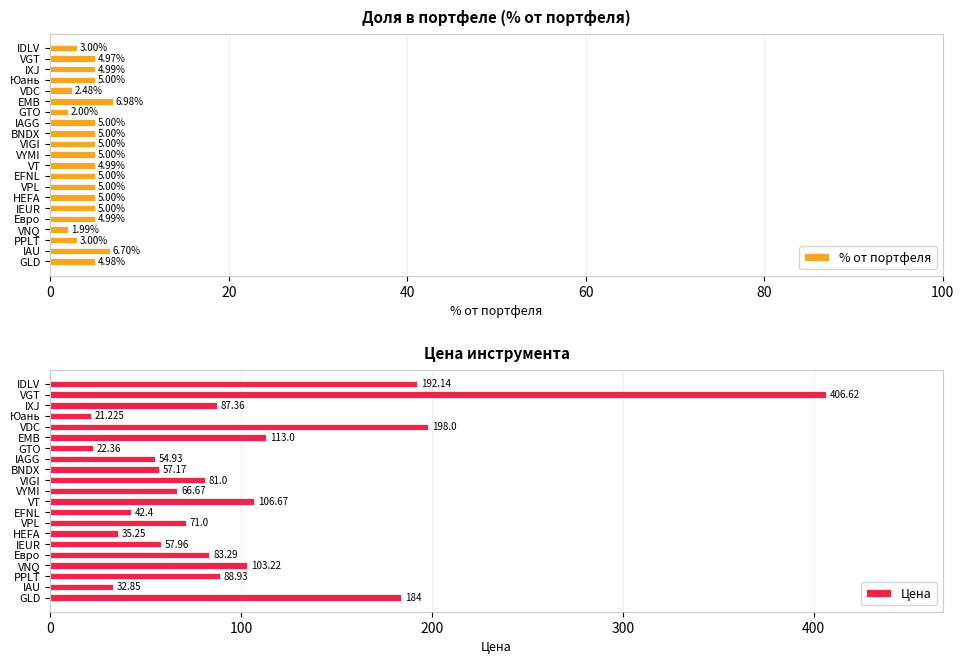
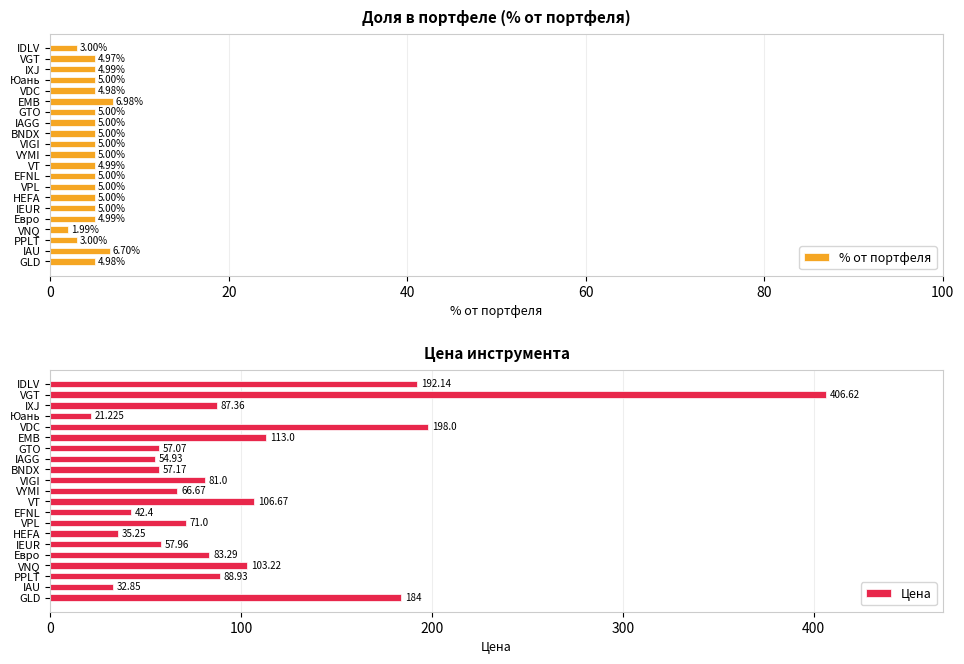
  {
    "Доля в портфеле (% от портфеля)": {
      "IDLV": "3.00%",
      "VGT": "4.97%",
      "IXJ": "4.99%",
      "Юань": "5.00%",
-     "VDC": "2.48%",
+     "VDC": "4.98%",
      "EMB": "6.98%",
-     "GTO": "2.00%",
+     "GTO": "5.00%",
      "IAGG": "5.00%",
      "BNDX": "5.00%",
      "VIGI": "5.00%",
      "VYMI": "5.00%",
      "VT": "4.99%",
      "EFNL": "5.00%",
      "VPL": "5.00%",
      "HEFA": "5.00%",
      "IEUR": "5.00%",
      "Евро": "4.99%",
      "VNQ": "1.99%",
      "PPLT": "3.00%",
      "IAU": "6.70%",
      "GLD": "4.98%"
    },
    "Цена инструмента": {
      "IDLV": "192.14",
      "VGT": "406.62",
      "IXJ": "87.36",
      "Юань": "21.225",
      "VDC": "198.0",
      "EMB": "113.0",
-     "GTO": "22.36",
+     "GTO": "57.07",
      "IAGG": "54.93",
      "BNDX": "57.17",
      "VIGI": "81.0",
      "VYMI": "66.67",
      "VT": "106.67",
      "EFNL": "42.4",
      "VPL": "71.0",
      "HEFA": "35.25",
      "IEUR": "57.96",
      "Евро": "83.29",
      "VNQ": "103.22",
      "PPLT": "88.93",
      "IAU": "32.85",
      "GLD": "184"
    }
  }
